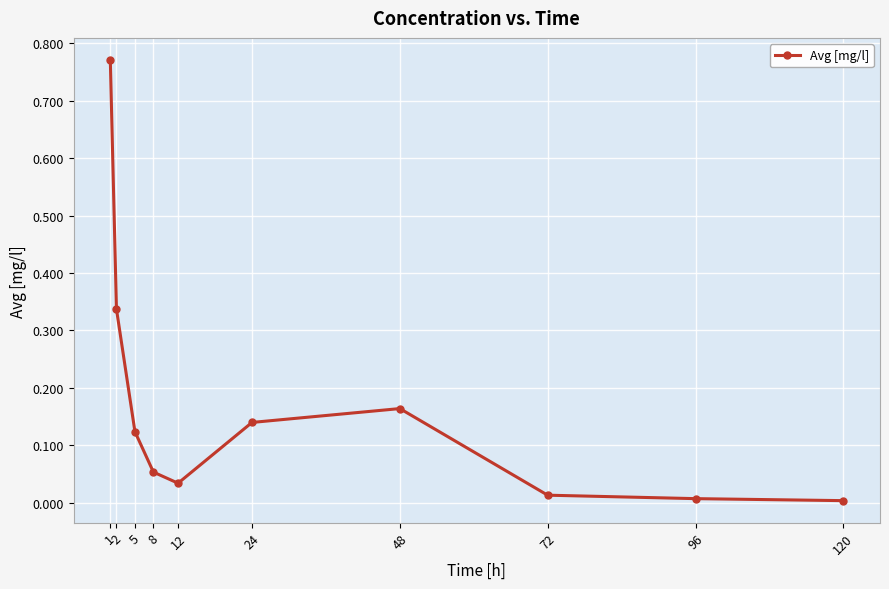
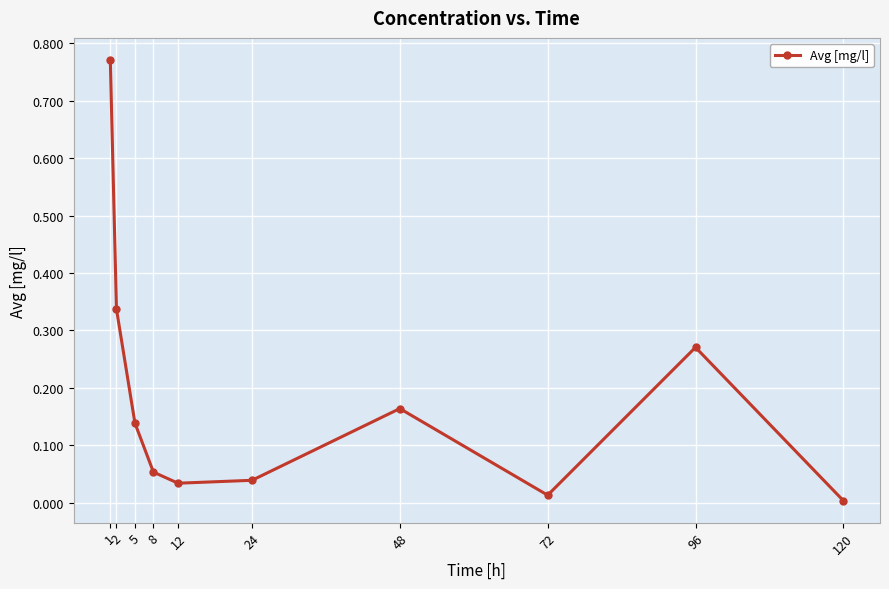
  {
    "1": 0.77,
    "2": 0.34,
-   "5": 0.12,
+   "5": 0.14,
    "8": 0.05,
    "12": 0.03,
-   "24": 0.14,
+   "24": 0.04,
    "48": 0.16,
    "72": 0.01,
-   "96": 0.01,
+   "96": 0.27,
    "120": 0.00
  }
